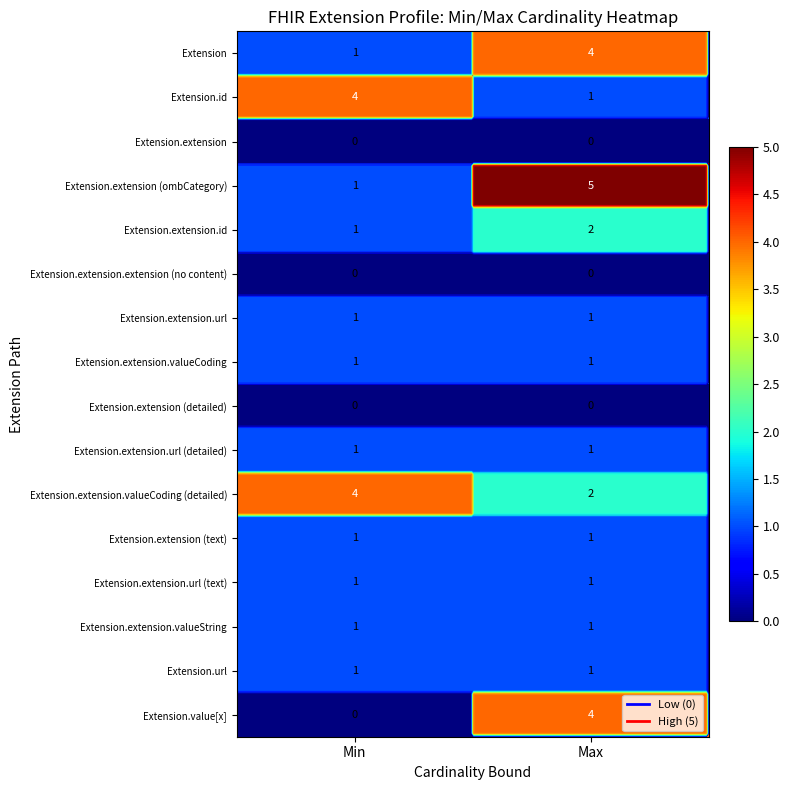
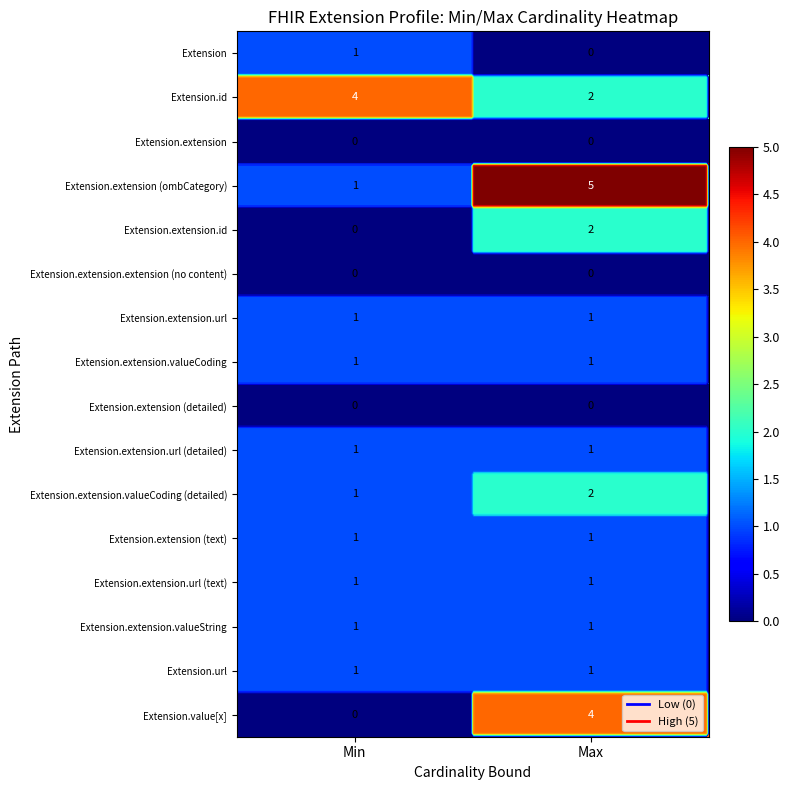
  {
    "Extension": {
      "Min": 1,
-     "Max": 4
+     "Max": 0
    },
    "Extension.id": {
      "Min": 4,
-     "Max": 1
+     "Max": 2
    },
    "Extension.extension": {
      "Min": 0,
      "Max": 0
    },
    "Extension.extension (ombCategory)": {
      "Min": 1,
      "Max": 5
    },
    "Extension.extension.id": {
-     "Min": 1,
+     "Min": 0,
      "Max": 2
    },
    "Extension.extension.extension (no content)": {
      "Min": 0,
      "Max": 0
    },
    "Extension.extension.url": {
      "Min": 1,
      "Max": 1
    },
    "Extension.extension.valueCoding": {
      "Min": 1,
      "Max": 1
    },
    "Extension.extension (detailed)": {
      "Min": 0,
      "Max": 0
    },
    "Extension.extension.url (detailed)": {
      "Min": 1,
      "Max": 1
    },
    "Extension.extension.valueCoding (detailed)": {
-     "Min": 4,
+     "Min": 1,
      "Max": 2
    },
    "Extension.extension (text)": {
      "Min": 1,
      "Max": 1
    },
    "Extension.extension.url (text)": {
      "Min": 1,
      "Max": 1
    },
    "Extension.extension.valueString": {
      "Min": 1,
      "Max": 1
    },
    "Extension.url": {
      "Min": 1,
      "Max": 1
    },
    "Extension.value[x]": {
      "Min": 0,
      "Max": 4
    }
  }
